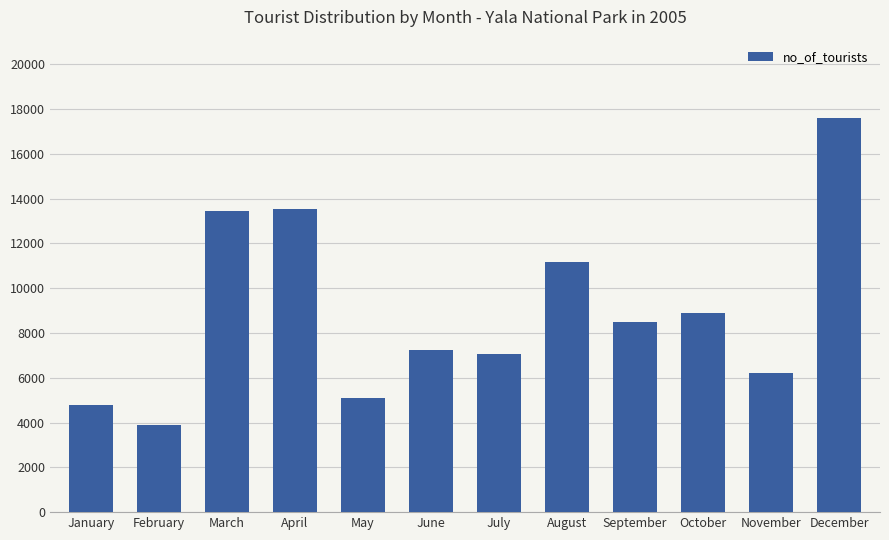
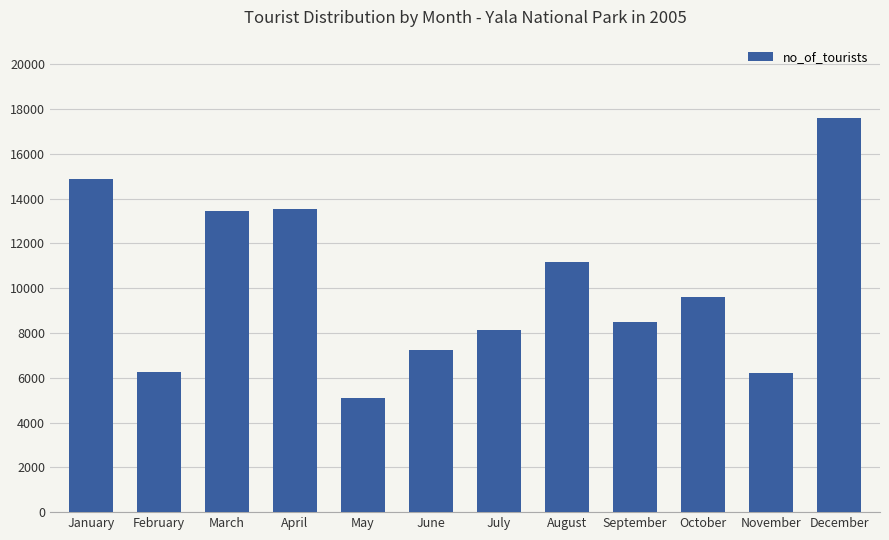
  {
-   "January": 4800,
-   "February": 3900,
+   "January": 14900,
+   "February": 6300,
    "March": 13400,
    "April": 13500,
    "May": 5100,
    "June": 7200,
-   "July": 7100,
+   "July": 8100,
    "August": 11200,
    "September": 8500,
-   "October": 8900,
+   "October": 9600,
    "November": 6200,
    "December": 17600
  }
